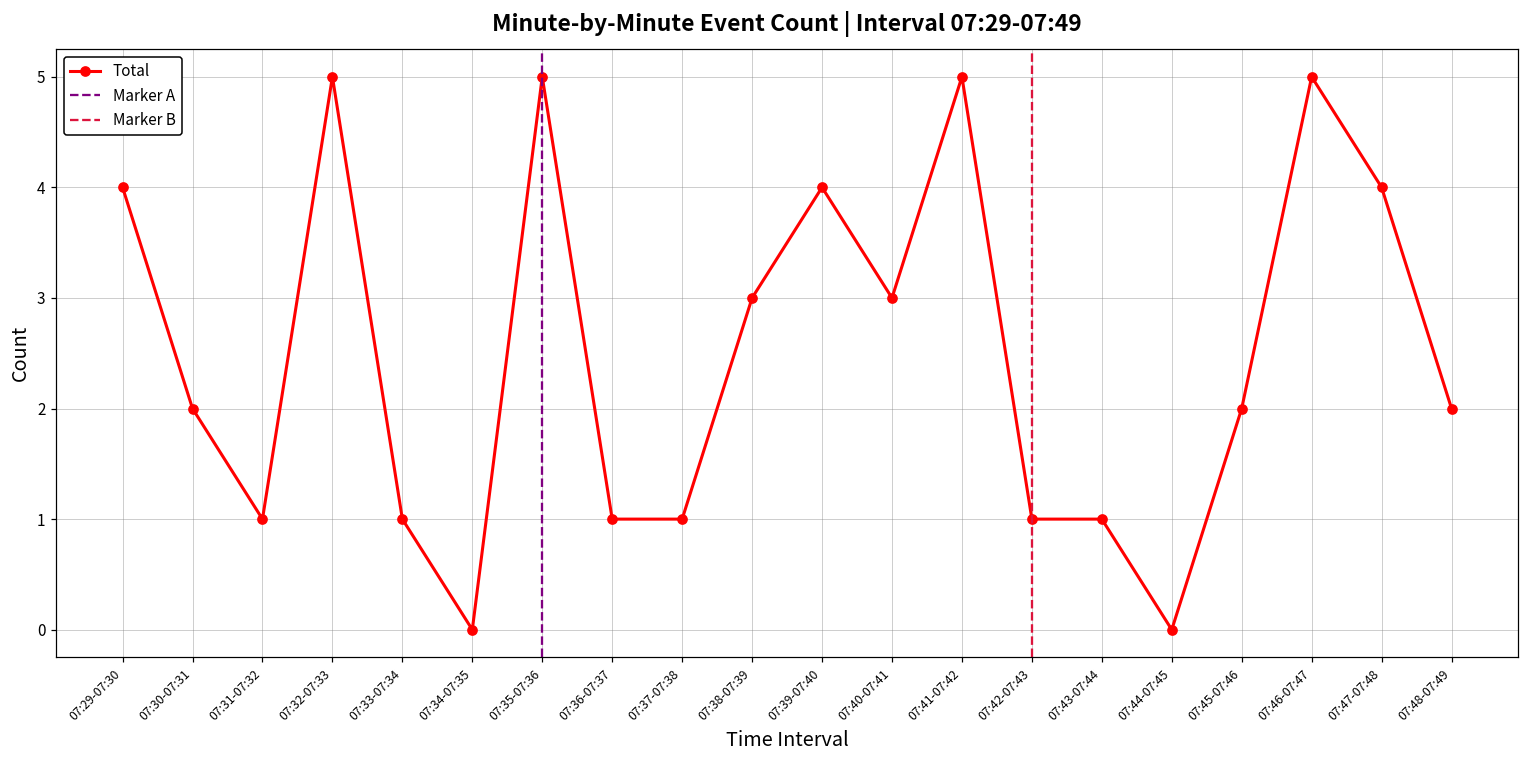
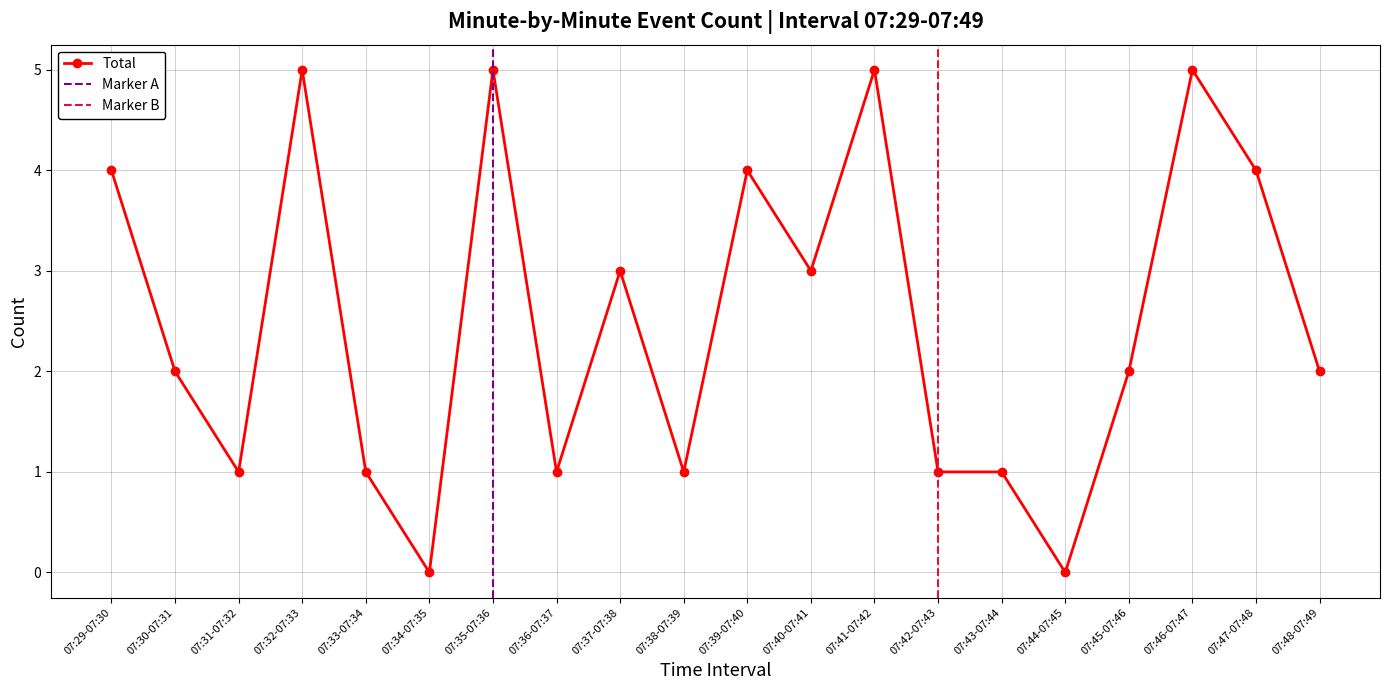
  {
    "07:29-07:30": 4,
    "07:30-07:31": 2,
    "07:31-07:32": 1,
    "07:32-07:33": 5,
    "07:33-07:34": 1,
    "07:34-07:35": 0,
    "07:35-07:36": 5,
    "07:36-07:37": 1,
-   "07:37-07:38": 1,
-   "07:38-07:39": 3,
+   "07:37-07:38": 3,
+   "07:38-07:39": 1,
    "07:39-07:40": 4,
    "07:40-07:41": 3,
    "07:41-07:42": 5,
    "07:42-07:43": 1,
    "07:43-07:44": 1,
    "07:44-07:45": 0,
    "07:45-07:46": 2,
    "07:46-07:47": 5,
    "07:47-07:48": 4,
    "07:48-07:49": 2
  }
